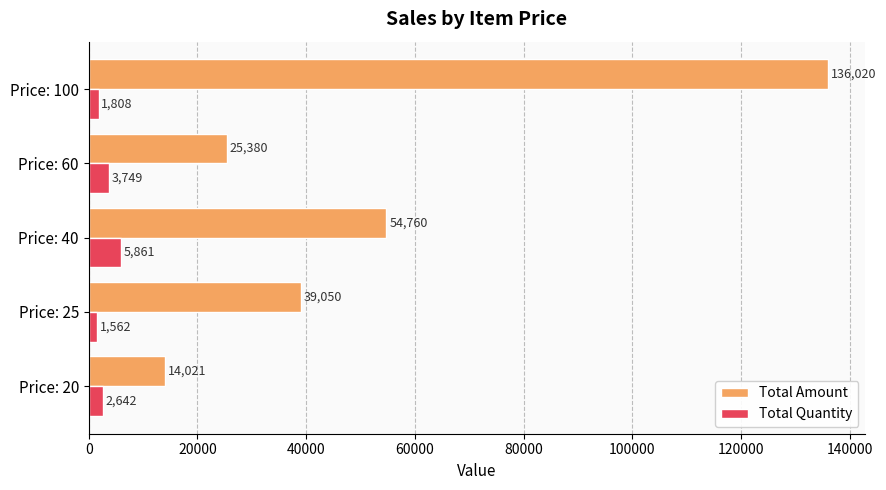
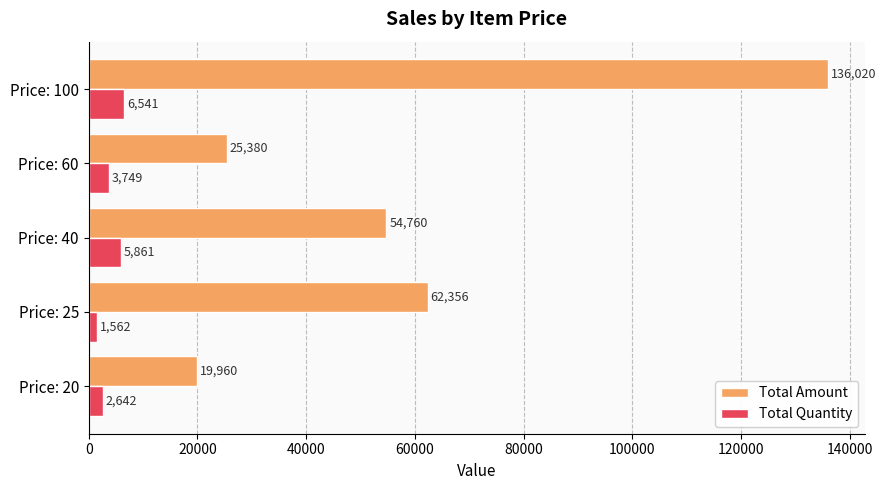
  {
    "Total Amount": {
      "Price: 100": "136,020",
      "Price: 60": "25,380",
      "Price: 40": "54,760",
-     "Price: 25": "39,050",
-     "Price: 20": "14,021"
+     "Price: 25": "62,356",
+     "Price: 20": "19,960"
    },
    "Total Quantity": {
-     "Price: 100": "1,808",
+     "Price: 100": "6,541",
      "Price: 60": "3,749",
      "Price: 40": "5,861",
      "Price: 25": "1,562",
      "Price: 20": "2,642"
    }
  }
